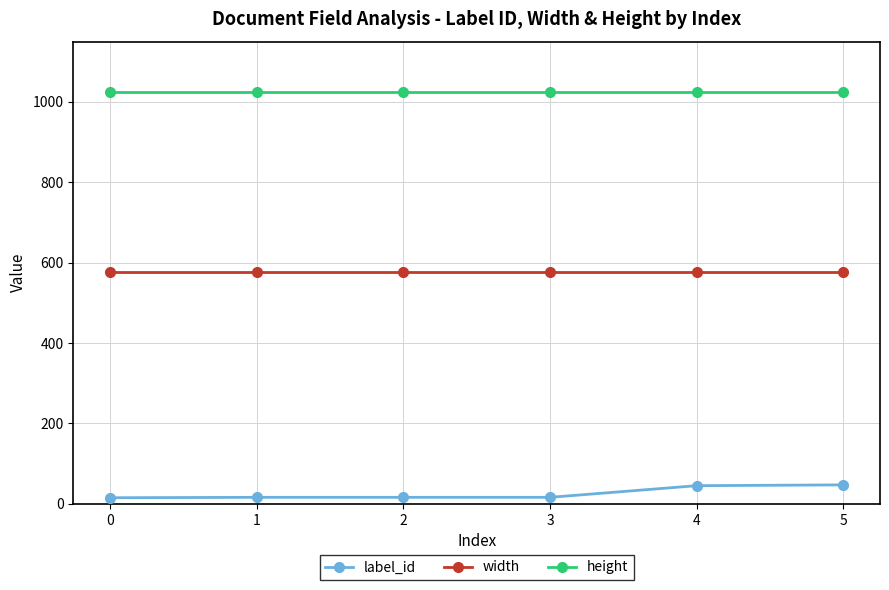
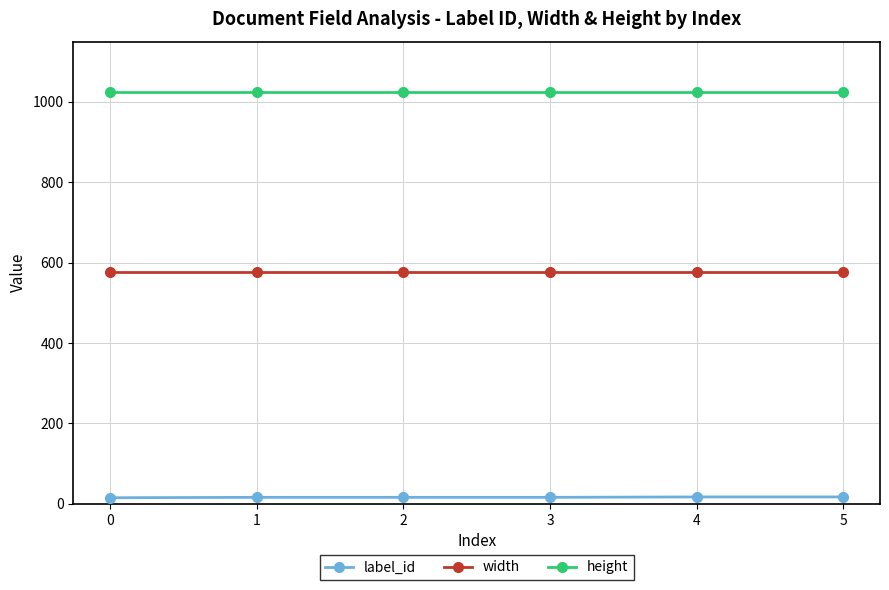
  {
    "label_id": {
      "0": 20,
      "1": 20,
      "2": 20,
      "3": 20,
-     "4": 50,
-     "5": 50
+     "4": 20,
+     "5": 20
    },
    "width": {
      "0": 580,
      "1": 580,
      "2": 580,
      "3": 580,
      "4": 580,
      "5": 580
    },
    "height": {
      "0": 1020,
      "1": 1020,
      "2": 1020,
      "3": 1020,
      "4": 1020,
      "5": 1020
    }
  }
